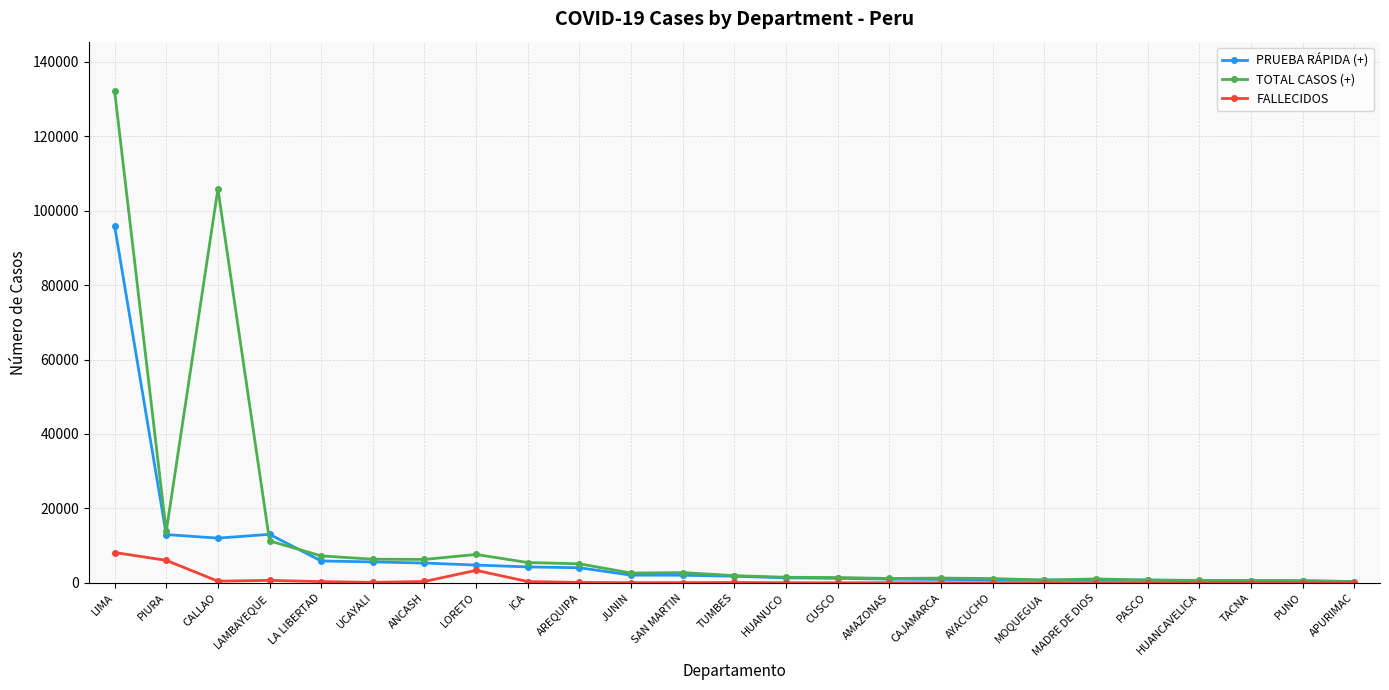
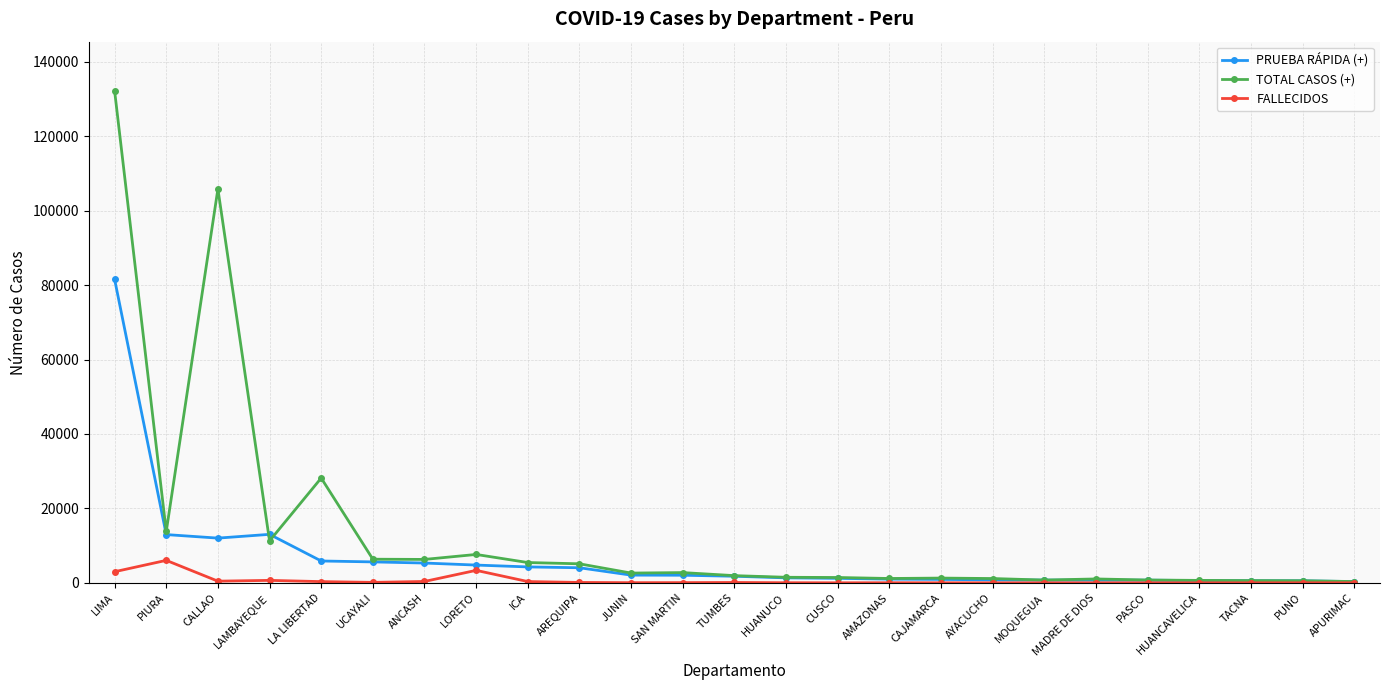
  {
    "PRUEBA RÁPIDA (+)": {
-     "LIMA": 96000,
+     "LIMA": 82000,
      "PIURA": 13000,
      "CALLAO": 12000,
      "LAMBAYEQUE": 13000,
      "LA LIBERTAD": 6000,
      "UCAYALI": 6000,
      "ANCASH": 5000,
      "LORETO": 5000,
      "ICA": 4000,
      "AREQUIPA": 4000,
      "SAN MARTIN": 2000
    },
    "TOTAL CASOS (+)": {
      "LIMA": 132000,
      "PIURA": 14000,
      "CALLAO": 106000,
      "LAMBAYEQUE": 11000,
-     "LA LIBERTAD": 7000,
+     "LA LIBERTAD": 28000,
      "UCAYALI": 6000,
      "ANCASH": 6000,
      "LORETO": 8000,
      "ICA": 5000,
      "AREQUIPA": 5000,
      "SAN MARTIN": 3000
    },
    "FALLECIDOS": {
-     "LIMA": 8000,
+     "LIMA": 3000,
      "PIURA": 6000,
      "CALLAO": 0,
      "LAMBAYEQUE": 1000,
      "LA LIBERTAD": 0,
      "UCAYALI": 0,
      "ANCASH": 0,
      "LORETO": 3000,
      "ICA": 0,
      "AREQUIPA": 0,
      "JUNIN": 0,
      "SAN MARTIN": 0,
      "TUMBES": 0,
      "HUANUCO": 0,
      "CUSCO": 0,
      "AMAZONAS": 0,
      "CAJAMARCA": 0,
      "AYACUCHO": 0,
      "MOQUEGUA": 0,
      "MADRE DE DIOS": 0,
      "PASCO": 0
    }
  }
